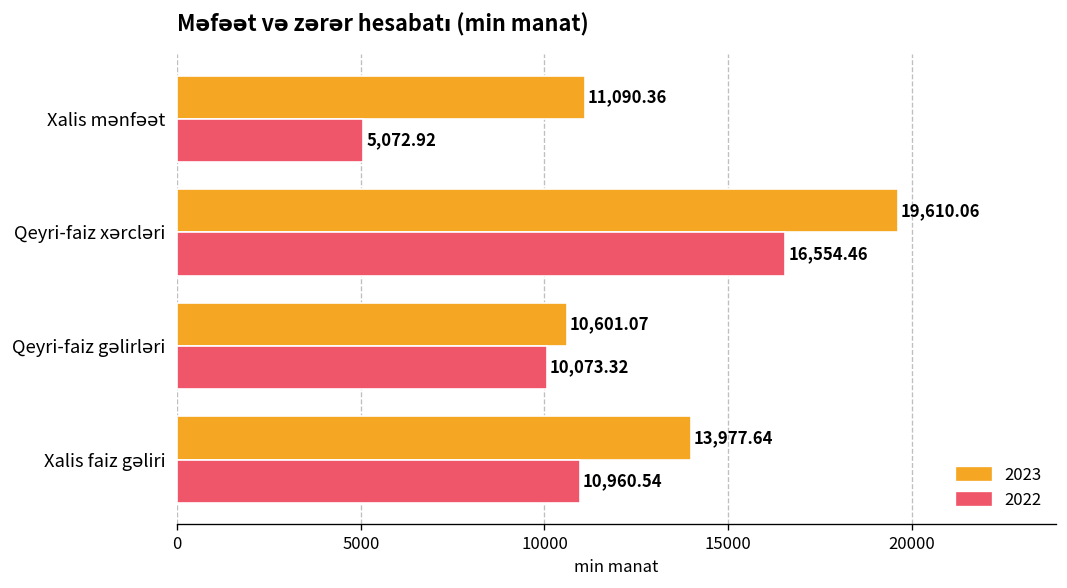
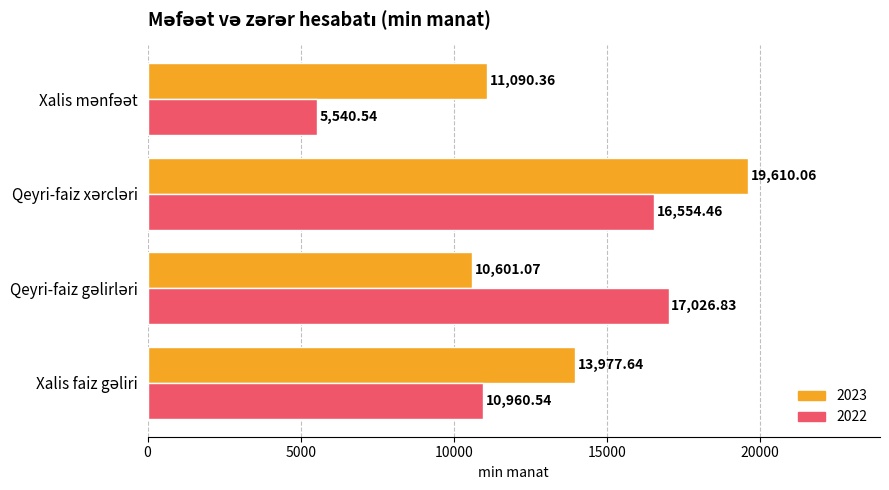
  {
    "2023": {
      "Xalis mənfəət": "11,090.36",
      "Qeyri-faiz xərcləri": "19,610.06",
      "Qeyri-faiz gəlirləri": "10,601.07",
      "Xalis faiz gəliri": "13,977.64"
    },
    "2022": {
-     "Xalis mənfəət": "5,072.92",
+     "Xalis mənfəət": "5,540.54",
      "Qeyri-faiz xərcləri": "16,554.46",
-     "Qeyri-faiz gəlirləri": "10,073.32",
+     "Qeyri-faiz gəlirləri": "17,026.83",
      "Xalis faiz gəliri": "10,960.54"
    }
  }
